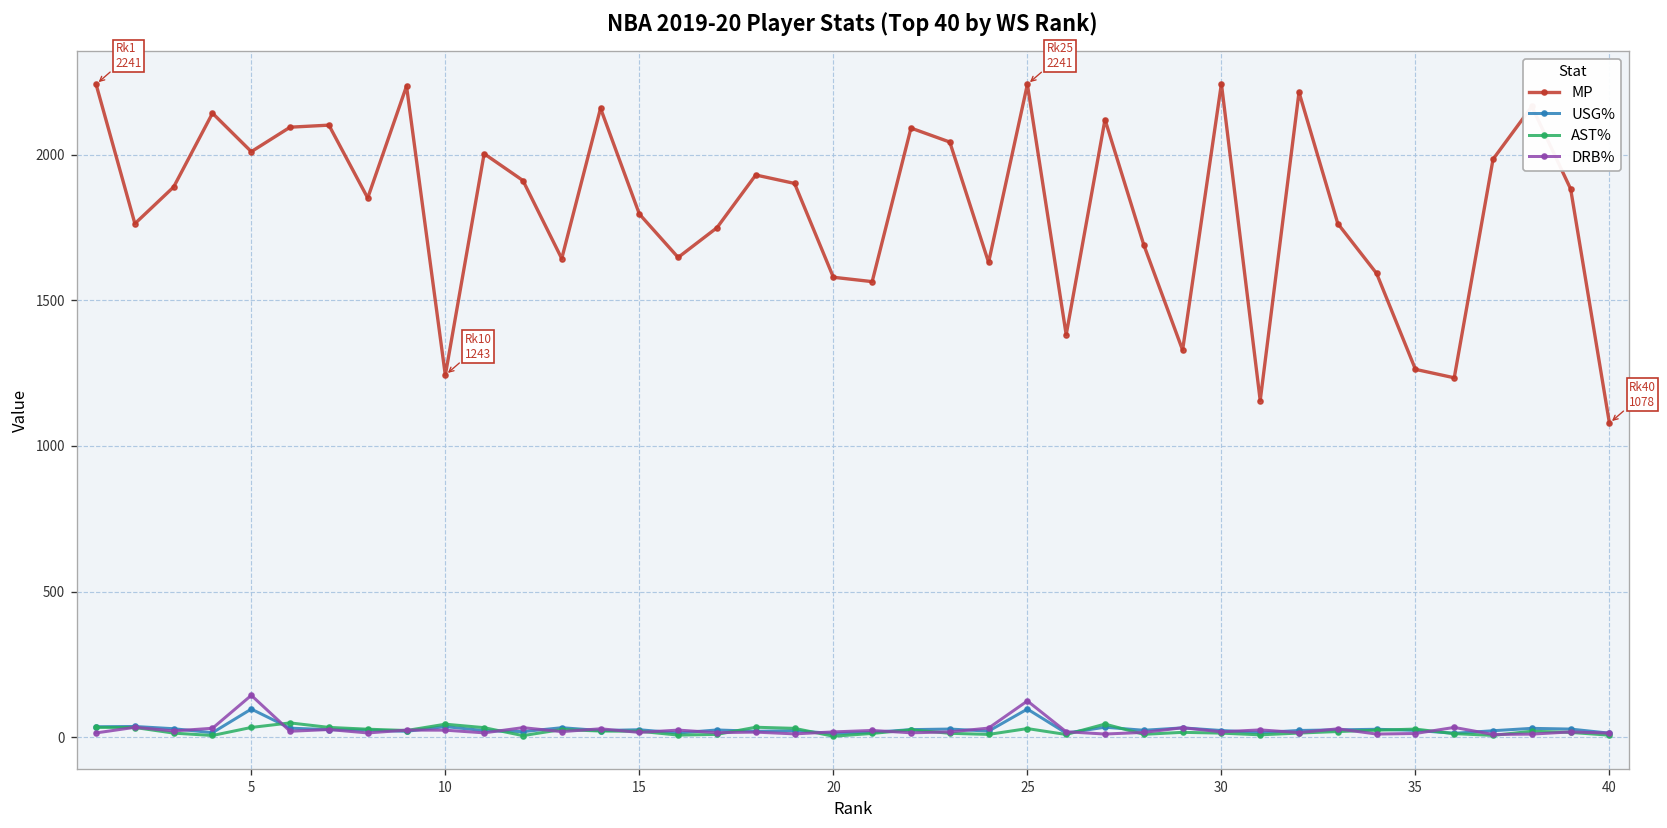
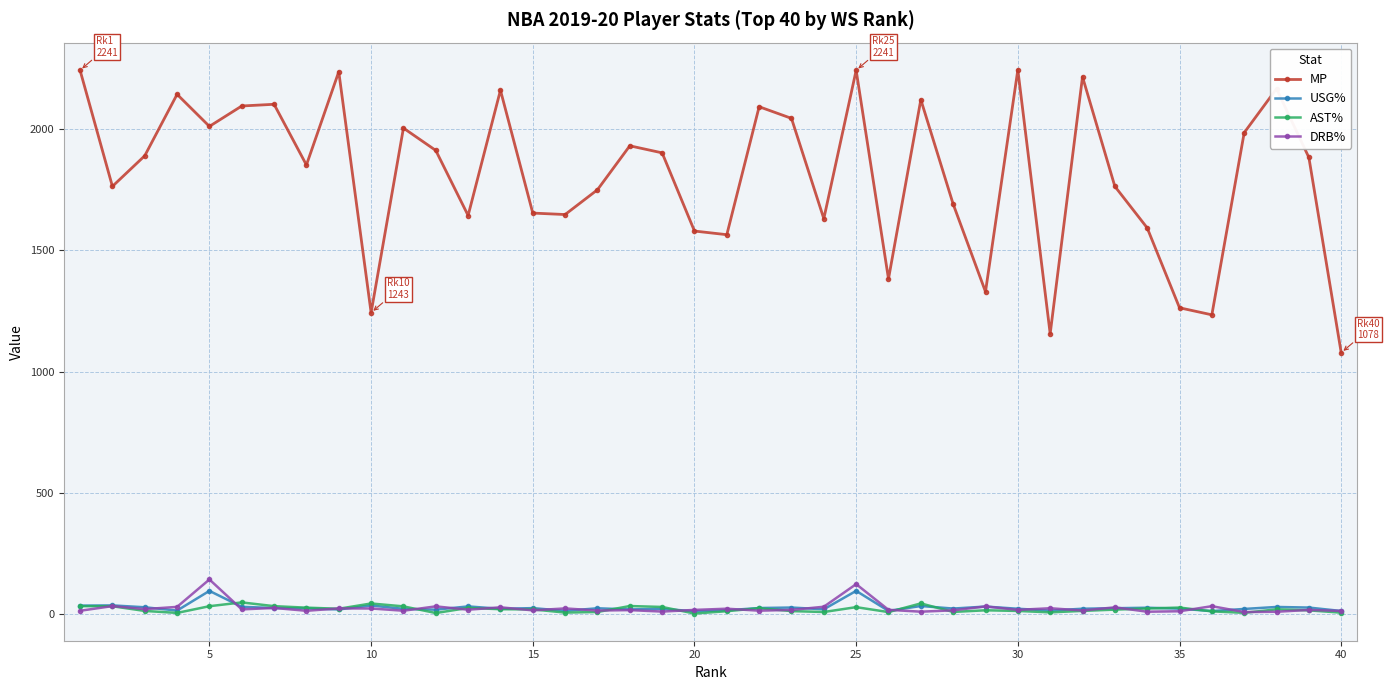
  {
    "MP": {
      "5": 2010,
-     "15": 1800,
+     "15": 1650,
      "20": 1580,
      "30": 2240,
      "35": 1260
    },
    "USG%": {
      "5": 100,
      "25": 100
    },
    "AST%": {
      "5": 30,
      "25": 30
    },
    "DRB%": {
      "5": 140,
      "10": 20,
      "25": 130,
      "35": 10
    }
  }
